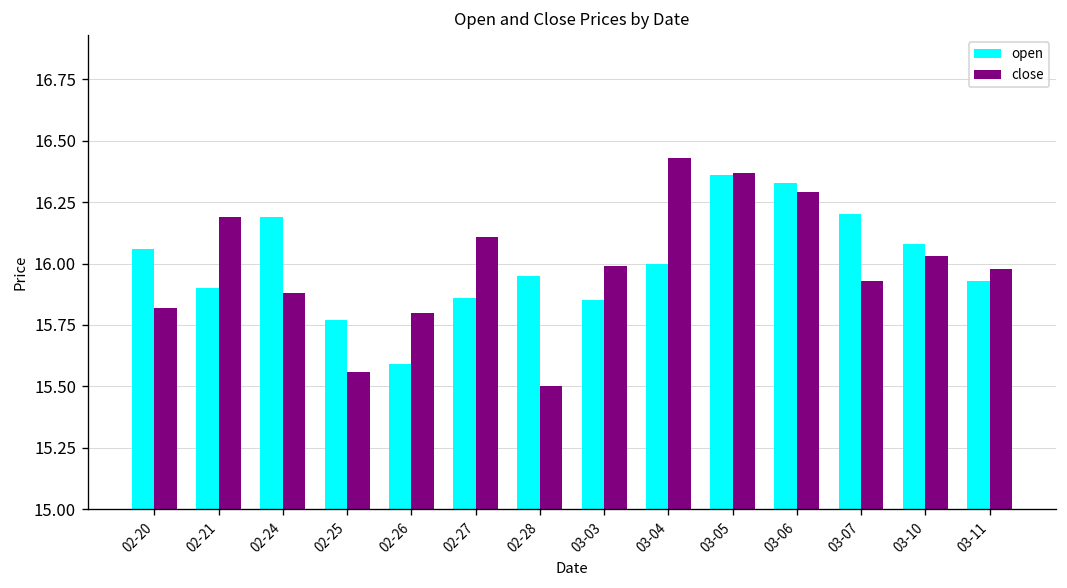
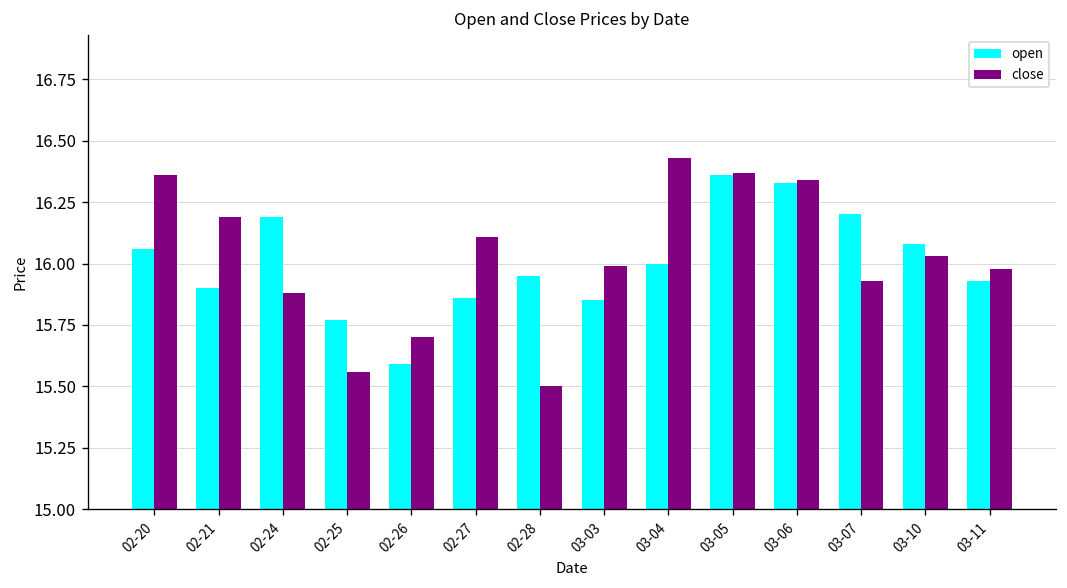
  {
    "open": {
      "02-20": 16.06,
      "02-21": 15.90,
      "02-24": 16.19,
      "02-25": 15.77,
      "02-26": 15.59,
      "02-27": 15.86,
      "02-28": 15.95,
      "03-03": 15.85,
      "03-04": 16.00,
      "03-05": 16.36,
      "03-06": 16.33,
      "03-07": 16.20,
      "03-10": 16.08,
      "03-11": 15.93
    },
    "close": {
-     "02-20": 15.82,
+     "02-20": 16.36,
      "02-21": 16.19,
      "02-24": 15.88,
      "02-25": 15.56,
-     "02-26": 15.8,
+     "02-26": 15.7,
      "02-27": 16.11,
      "02-28": 15.50,
      "03-03": 15.99,
      "03-04": 16.43,
      "03-05": 16.37,
-     "03-06": 16.29,
+     "03-06": 16.34,
      "03-07": 15.93,
      "03-10": 16.03,
      "03-11": 15.98
    }
  }
